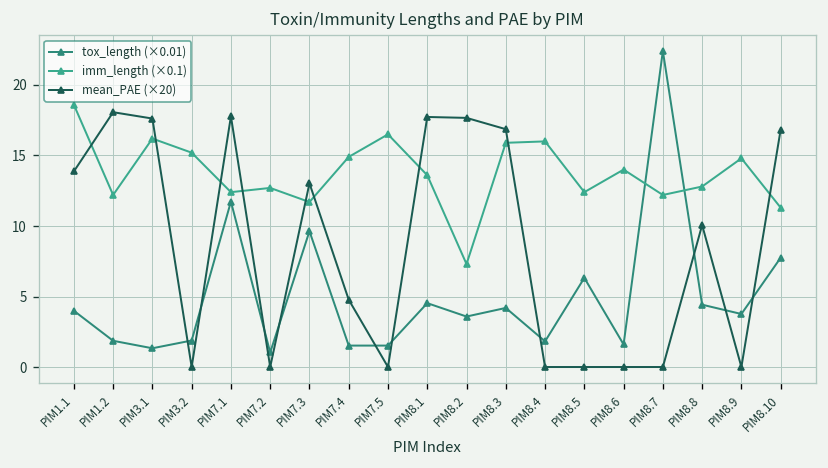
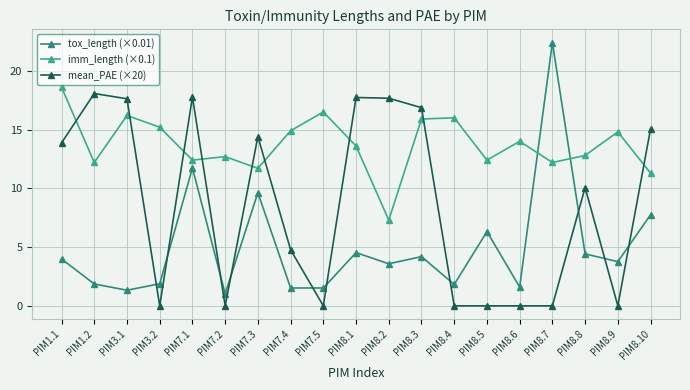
  {
    "mean_PAE (×20)": {
      "PIM1.1": 13.9,
      "PIM1.2": 18.1,
      "PIM3.1": 17.6,
      "PIM3.2": 0.0,
      "PIM7.1": 17.8,
      "PIM7.2": 0.0,
-     "PIM7.3": 13.0,
+     "PIM7.3": 14.4,
      "PIM7.4": 4.8,
      "PIM7.5": 0.0,
      "PIM8.1": 17.7,
      "PIM8.2": 17.7,
      "PIM8.3": 16.9,
      "PIM8.4": 0.0,
      "PIM8.5": 0.0,
      "PIM8.6": 0.0,
      "PIM8.7": 0.0,
      "PIM8.8": 10.1,
      "PIM8.9": 0.0,
-     "PIM8.10": 16.8
+     "PIM8.10": 15.1
    }
  }
